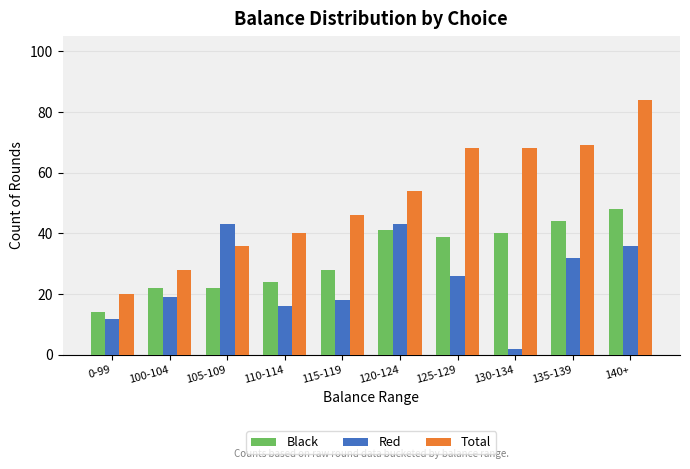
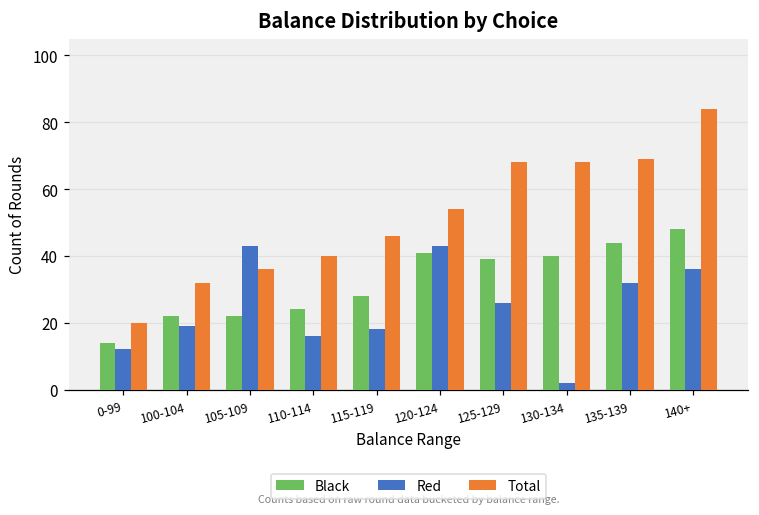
  {
    "Black": {
      "0-99": 14,
      "100-104": 22,
      "105-109": 22,
      "110-114": 24,
      "115-119": 28,
      "120-124": 41,
      "125-129": 39,
      "130-134": 40,
      "135-139": 44,
      "140+": 48
    },
    "Red": {
      "0-99": 12,
      "100-104": 19,
      "105-109": 43,
      "110-114": 16,
      "115-119": 18,
      "120-124": 43,
      "125-129": 26,
      "130-134": 2,
      "135-139": 32,
      "140+": 36
    },
    "Total": {
      "0-99": 20,
-     "100-104": 28,
+     "100-104": 32,
      "105-109": 36,
      "110-114": 40,
      "115-119": 46,
      "120-124": 54,
      "125-129": 68,
      "130-134": 68,
      "135-139": 69,
      "140+": 84
    }
  }
